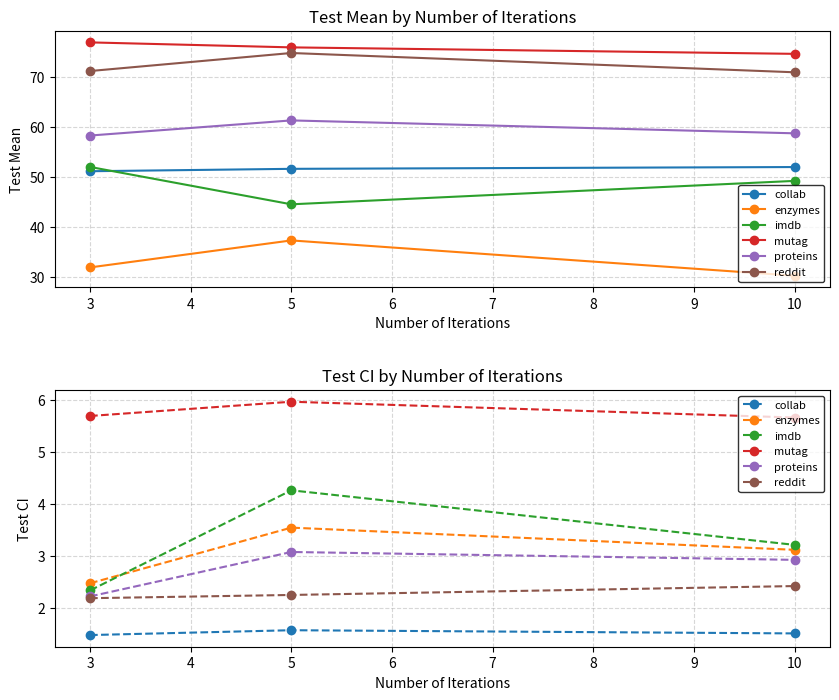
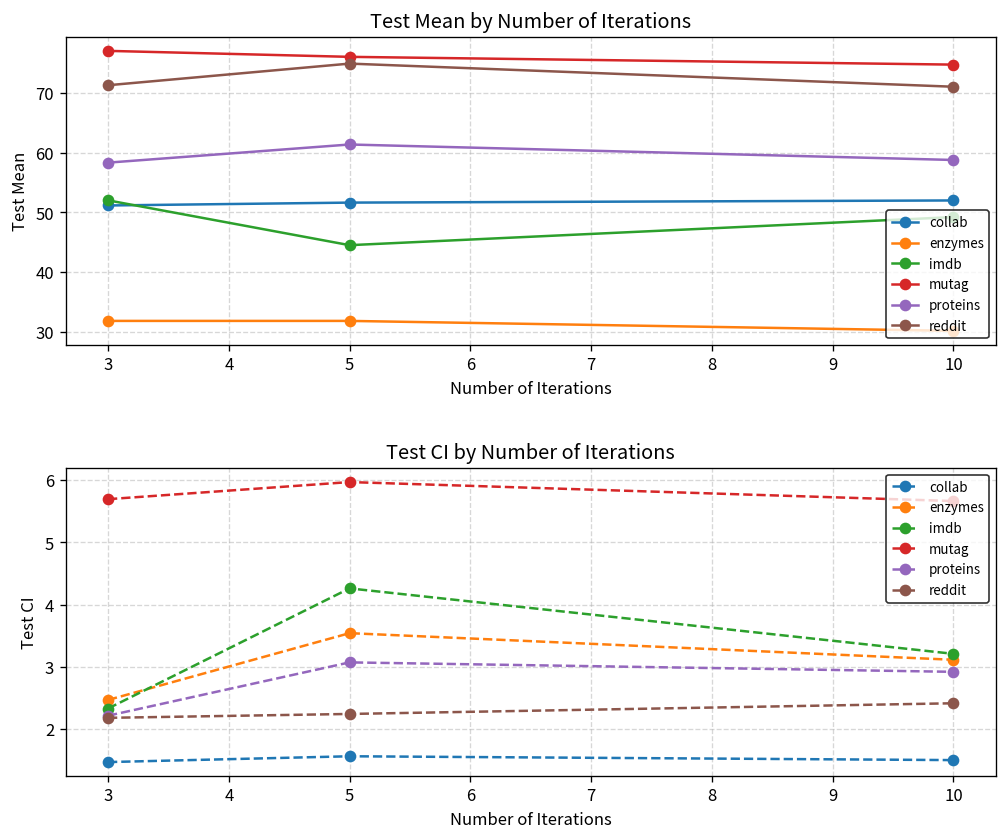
  {
    "Test Mean by Number of Iterations": {
      "collab": {
        "3": 51,
        "5": 52,
        "10": 52
      },
      "enzymes": {
        "3": 32,
-       "5": 37
+       "5": 32
      },
      "imdb": {
        "3": 52,
        "5": 45,
        "10": 49
      },
      "mutag": {
        "3": 77,
        "5": 76,
        "10": 75
      },
      "proteins": {
        "3": 58,
        "5": 61,
        "10": 59
      },
      "reddit": {
        "3": 71,
        "5": 75,
        "10": 71
      }
    },
    "Test CI by Number of Iterations": {
      "collab": {
        "3": 1.5,
        "5": 1.6,
        "10": 1.5
      },
      "enzymes": {
        "3": 2.5,
        "5": 3.5,
        "10": 3.1
      },
      "imdb": {
        "3": 2.3,
        "5": 4.3,
        "10": 3.2
      },
      "mutag": {
        "3": 5.7,
        "5": 6.0
      },
      "proteins": {
        "5": 3.1,
        "10": 2.9
      },
      "reddit": {
        "5": 2.2,
        "10": 2.4
      }
    }
  }
